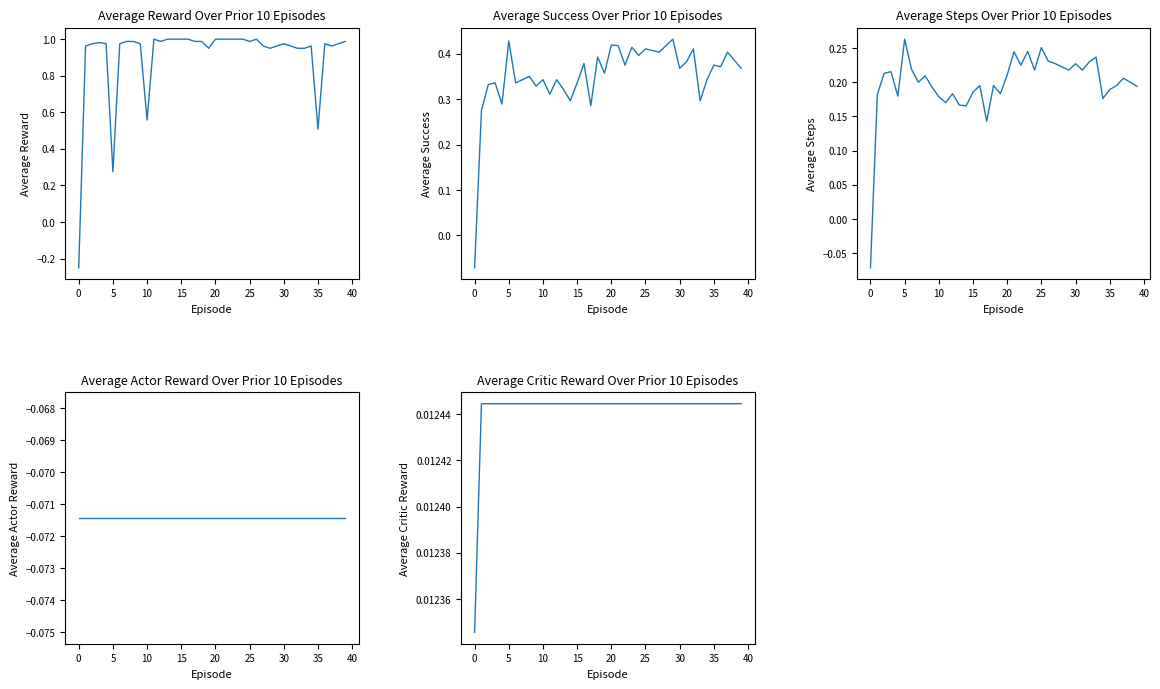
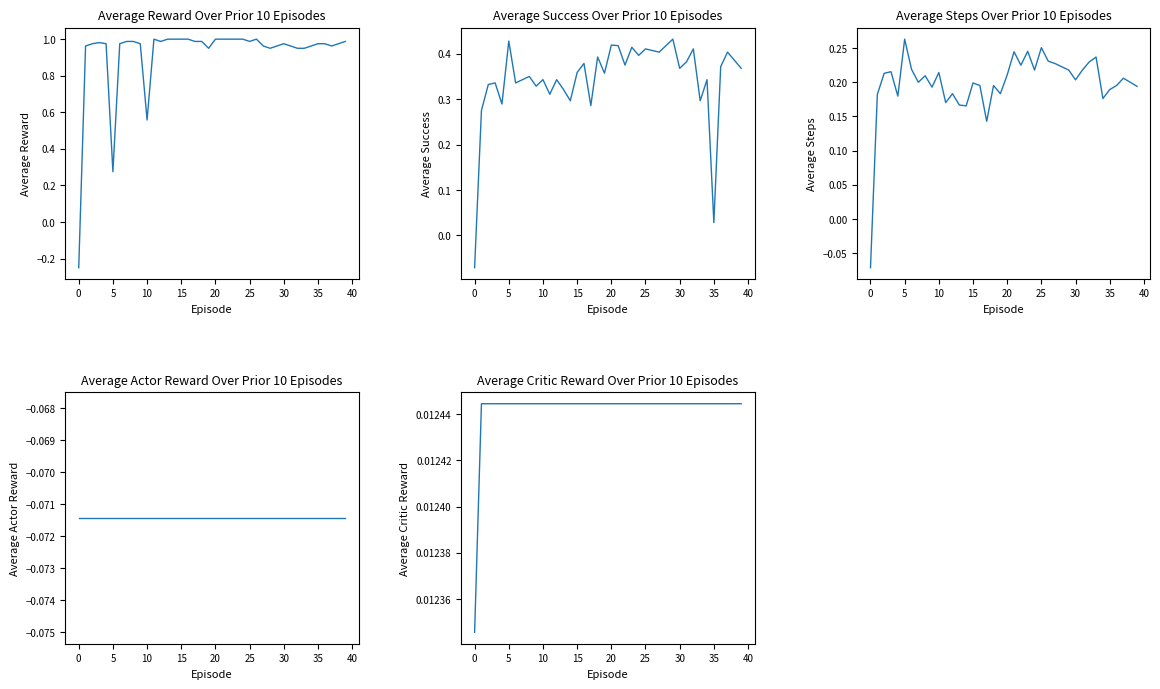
  {
    "Average Reward Over Prior 10 Episodes": {
      "0": -0.25,
      "5": 0.27,
      "10": 0.56,
      "15": 1.00,
      "20": 1.00,
      "25": 0.99,
      "30": 0.98,
-     "35": 0.51
+     "35": 0.98
    },
    "Average Success Over Prior 10 Episodes": {
      "0": -0.07,
      "5": 0.43,
      "10": 0.34,
-     "15": 0.34,
+     "15": 0.36,
      "20": 0.42,
      "25": 0.41,
      "30": 0.37,
-     "35": 0.38
+     "35": 0.03
    },
    "Average Steps Over Prior 10 Episodes": {
      "0": -0.07,
      "5": 0.26,
-     "10": 0.18,
-     "15": 0.19,
+     "10": 0.21,
+     "15": 0.20,
      "20": 0.21,
      "25": 0.25,
-     "30": 0.23,
+     "30": 0.20,
      "35": 0.19
    },
    "Average Actor Reward Over Prior 10 Episodes": {
      "0": -0.0714,
      "5": -0.0714,
      "10": -0.0714,
      "15": -0.0714,
      "20": -0.0714,
      "25": -0.0714,
      "30": -0.0714,
      "35": -0.0714
    },
    "Average Critic Reward Over Prior 10 Episodes": {
      "0": 0.012346,
      "5": 0.012444,
      "10": 0.012444,
      "15": 0.012444,
      "20": 0.012444,
      "25": 0.012444,
      "30": 0.012444,
      "35": 0.012444
    }
  }
